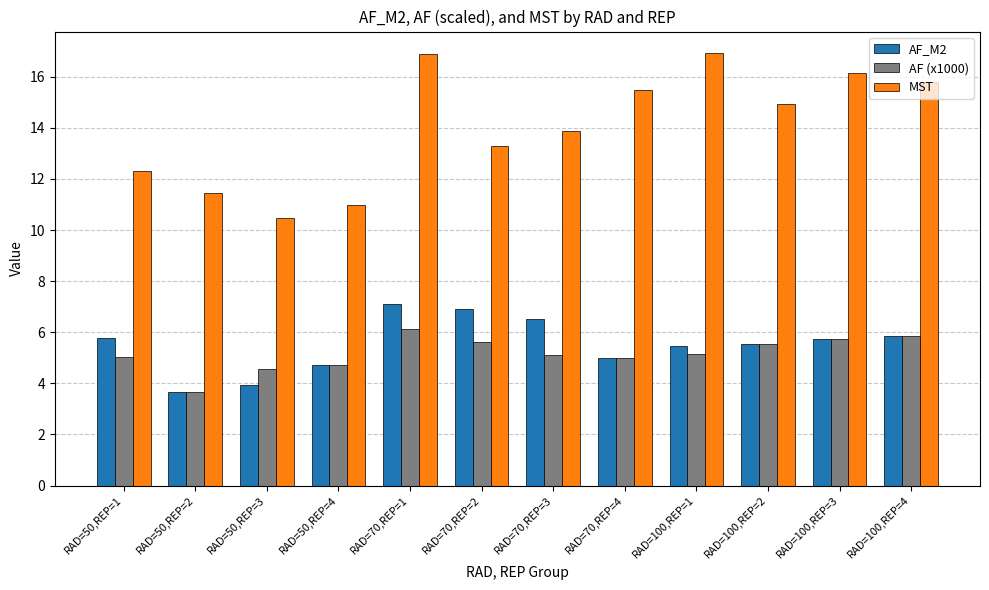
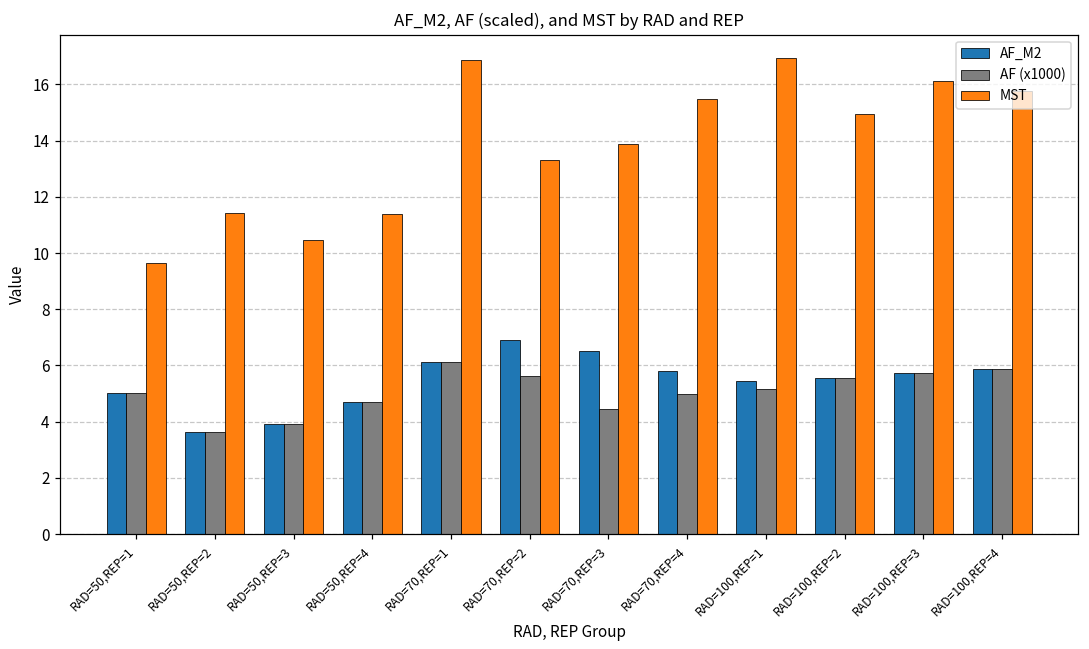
  {
    "AF_M2": {
-     "RAD=50,REP=1": 5.8,
+     "RAD=50,REP=1": 5.0,
      "RAD=50,REP=2": 3.7,
      "RAD=50,REP=3": 3.9,
      "RAD=50,REP=4": 4.7,
-     "RAD=70,REP=1": 7.1,
+     "RAD=70,REP=1": 6.1,
      "RAD=70,REP=2": 6.9,
      "RAD=70,REP=3": 6.5,
-     "RAD=70,REP=4": 5.0,
+     "RAD=70,REP=4": 5.8,
      "RAD=100,REP=1": 5.5,
      "RAD=100,REP=2": 5.6,
      "RAD=100,REP=3": 5.7,
      "RAD=100,REP=4": 5.9
    },
    "AF (x1000)": {
      "RAD=50,REP=1": 5.0,
      "RAD=50,REP=2": 3.6,
-     "RAD=50,REP=3": 4.6,
+     "RAD=50,REP=3": 3.9,
      "RAD=50,REP=4": 4.7,
      "RAD=70,REP=1": 6.1,
      "RAD=70,REP=2": 5.6,
-     "RAD=70,REP=3": 5.1,
+     "RAD=70,REP=3": 4.5,
      "RAD=70,REP=4": 5.0,
      "RAD=100,REP=1": 5.1,
      "RAD=100,REP=2": 5.6,
      "RAD=100,REP=3": 5.7,
      "RAD=100,REP=4": 5.9
    },
    "MST": {
-     "RAD=50,REP=1": 12.3,
+     "RAD=50,REP=1": 9.6,
      "RAD=50,REP=2": 11.4,
      "RAD=50,REP=3": 10.5,
-     "RAD=50,REP=4": 11.0,
+     "RAD=50,REP=4": 11.4,
      "RAD=70,REP=1": 16.9,
      "RAD=70,REP=2": 13.3,
      "RAD=70,REP=3": 13.9,
      "RAD=70,REP=4": 15.5,
      "RAD=100,REP=1": 16.9,
      "RAD=100,REP=2": 14.9,
      "RAD=100,REP=3": 16.1
    }
  }
